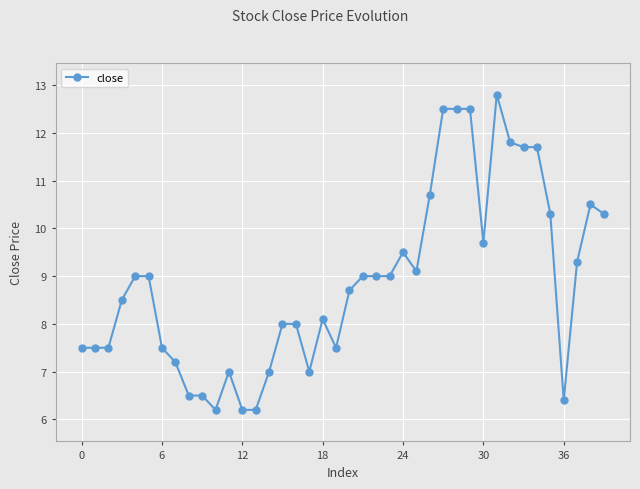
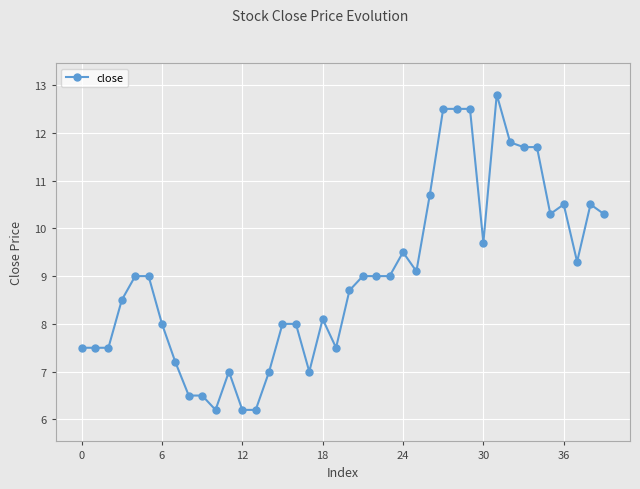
  {
    "0": 7.5,
-   "6": 7.5,
+   "6": 8.0,
    "12": 6.2,
    "18": 8.1,
    "24": 9.5,
    "30": 9.7,
-   "36": 6.4
+   "36": 10.5
  }
